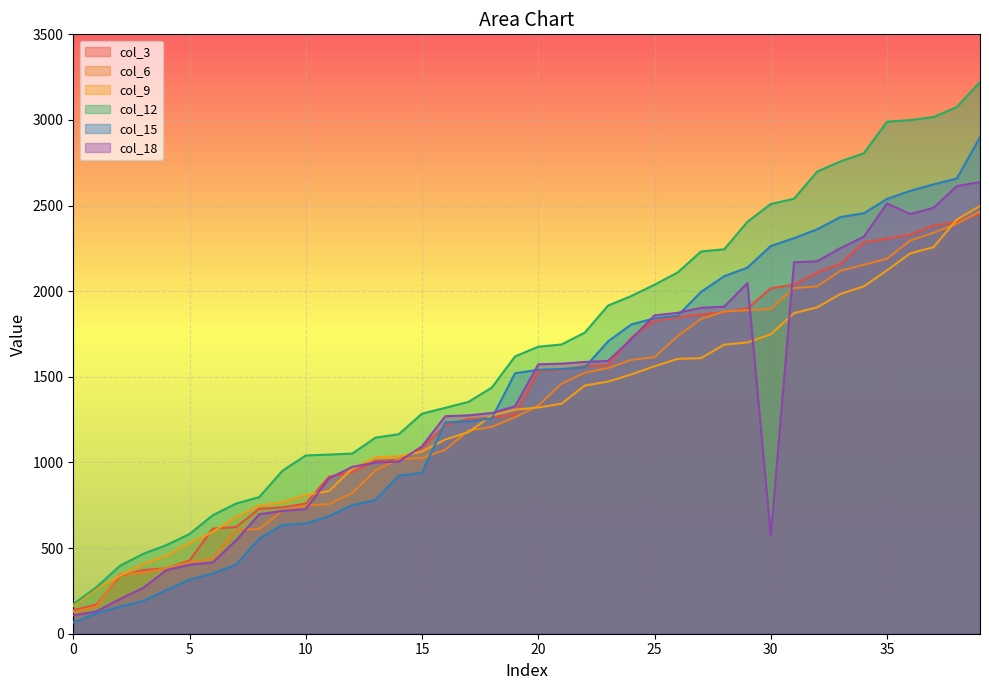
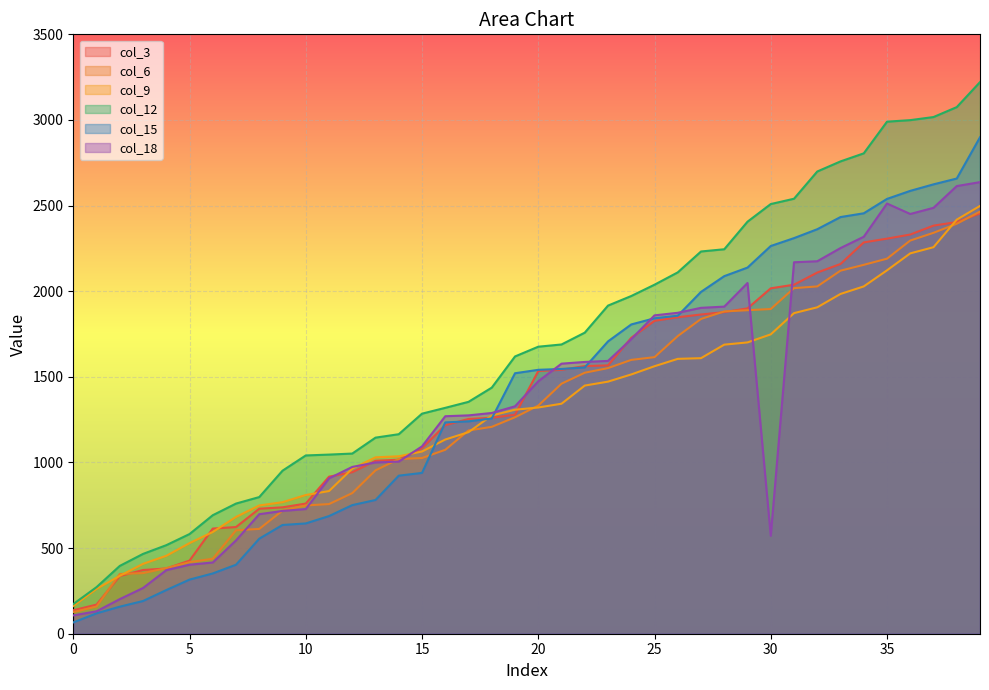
  {
    "col_18": {
      "0": 110,
      "5": 400,
      "10": 730,
-     "20": 1570,
+     "20": 1470,
      "25": 1860,
      "30": 570,
      "35": 2510
    }
  }
